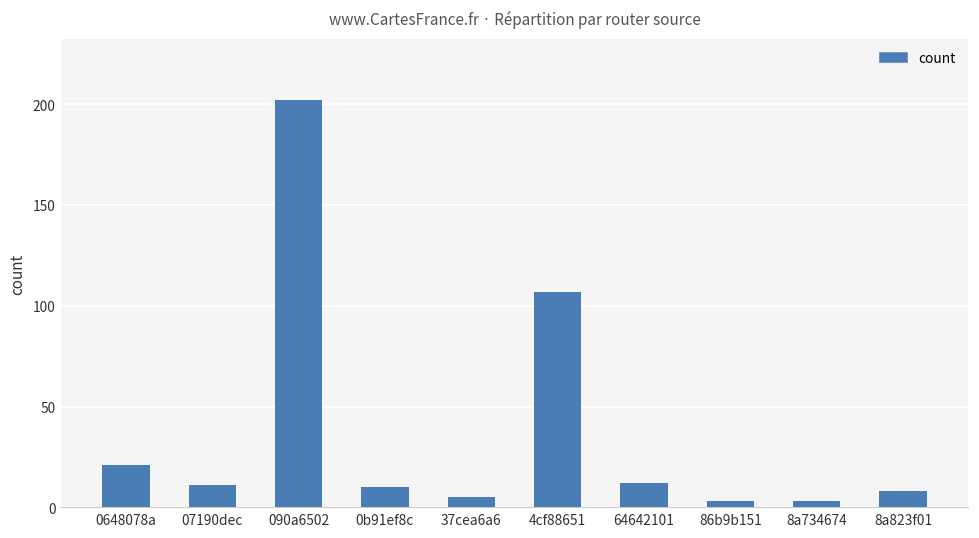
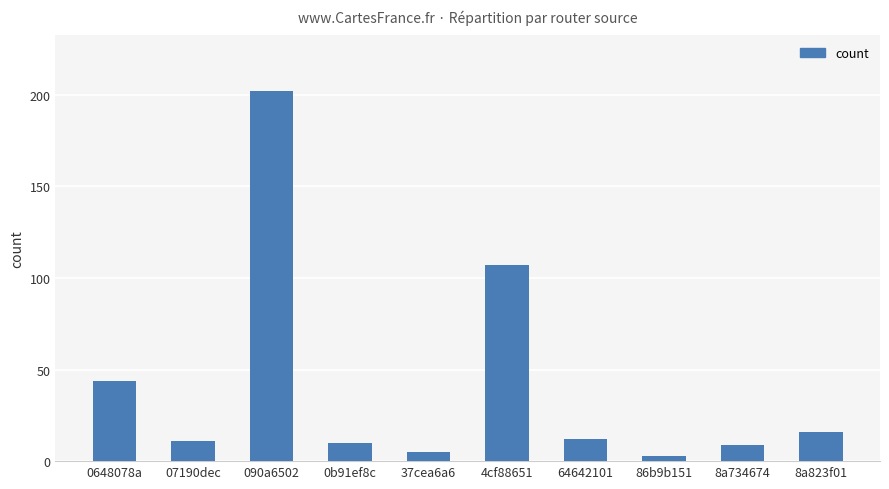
  {
-   "0648078a": 21,
+   "0648078a": 44,
    "07190dec": 11,
    "090a6502": 202,
    "0b91ef8c": 10,
    "37cea6a6": 5,
    "4cf88651": 107,
    "64642101": 12,
    "86b9b151": 3,
-   "8a734674": 3,
-   "8a823f01": 8
+   "8a734674": 9,
+   "8a823f01": 16
  }
